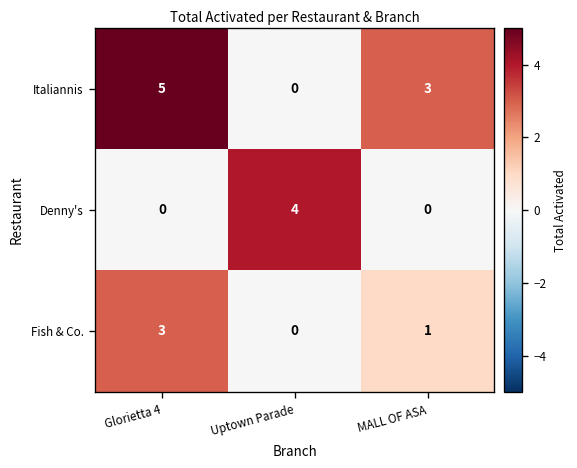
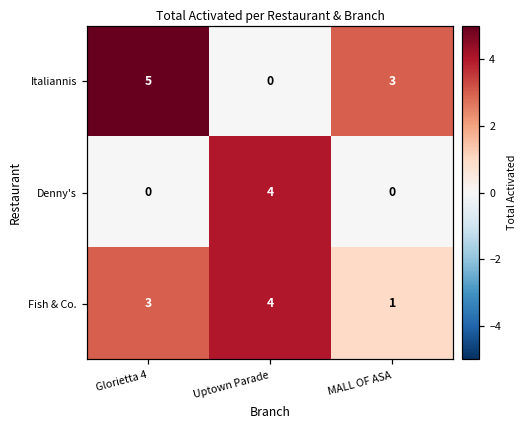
  {
    "Italiannis": {
      "Glorietta 4": 5,
      "Uptown Parade": 0,
      "MALL OF ASA": 3
    },
    "Denny's": {
      "Glorietta 4": 0,
      "Uptown Parade": 4,
      "MALL OF ASA": 0
    },
    "Fish & Co.": {
      "Glorietta 4": 3,
-     "Uptown Parade": 0,
+     "Uptown Parade": 4,
      "MALL OF ASA": 1
    }
  }
